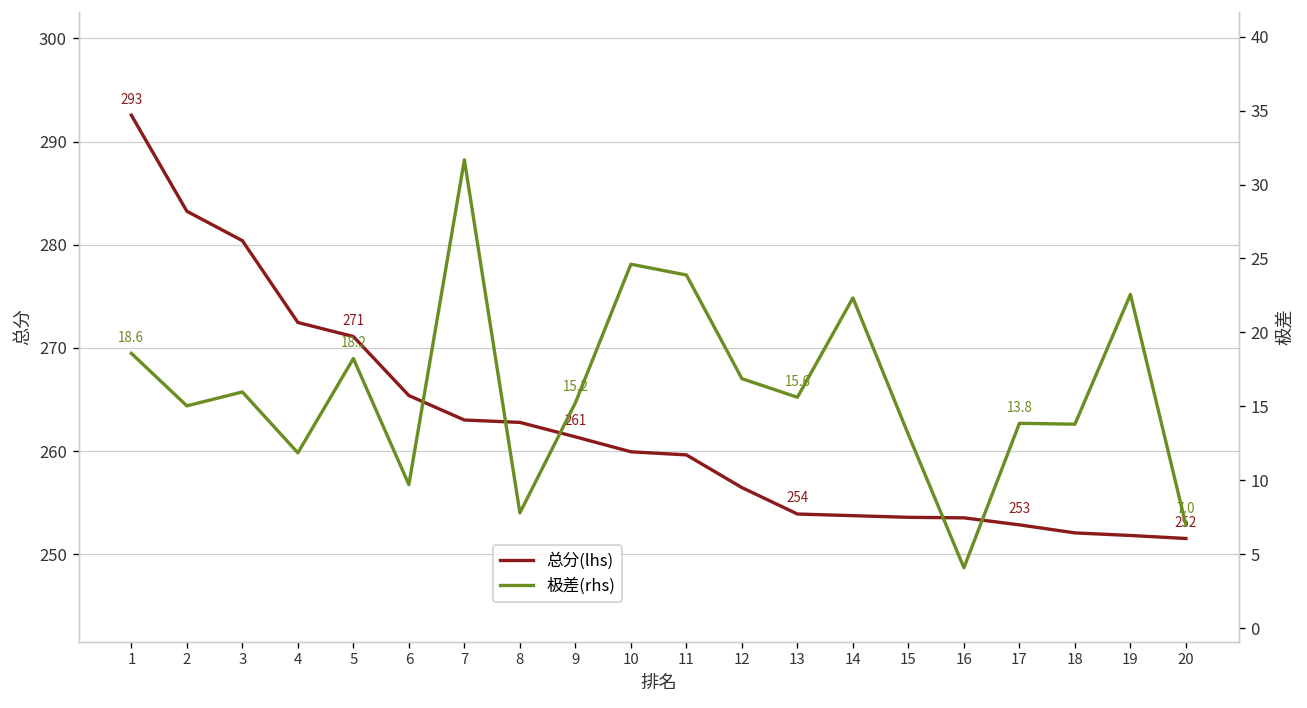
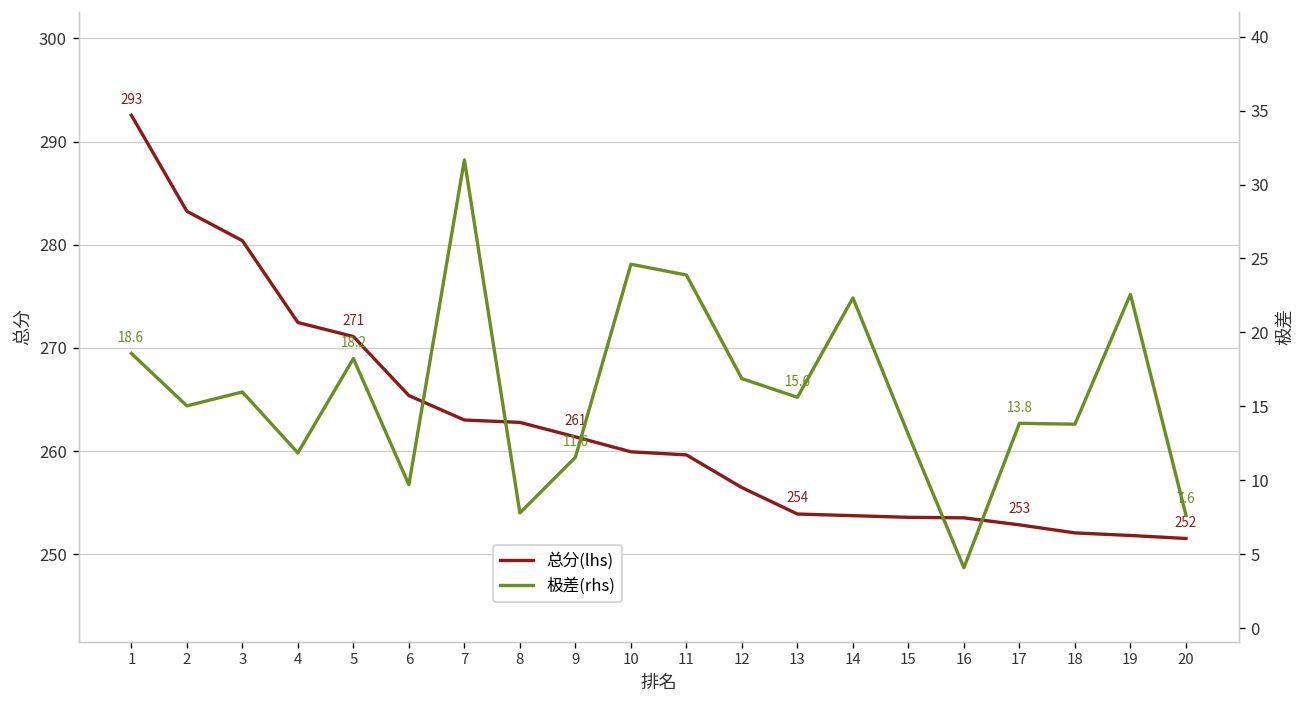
  {
    "总分(lhs)": {
      "1": 293,
      "5": 271,
      "9": 261,
      "13": 254,
      "17": 253
    },
    "极差(rhs)": {
      "1": 18.6,
-     "9": 15.2,
+     "9": 11.6,
      "13": 15.6,
      "17": 13.8,
-     "20": 7.0
+     "20": 7.6
    }
  }
